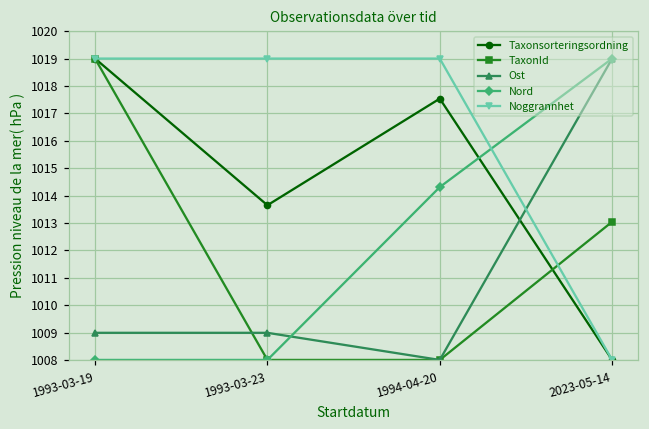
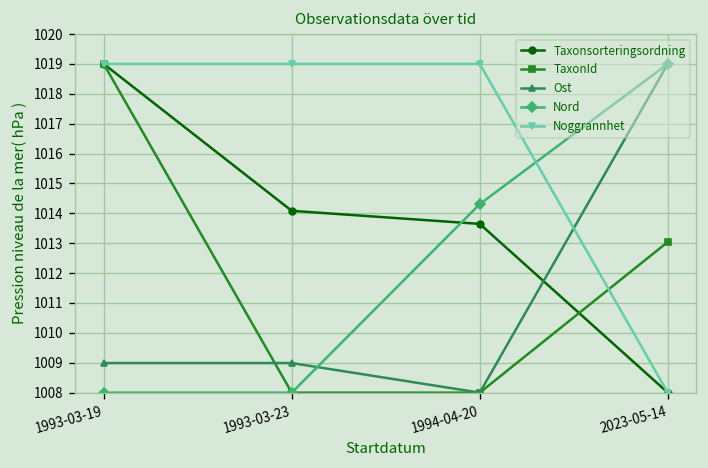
  {
    "Taxonsorteringsordning": {
-     "1993-03-23": 1013.6,
-     "1994-04-20": 1017.5
+     "1993-03-23": 1014.1,
+     "1994-04-20": 1013.6
    },
    "Noggrannhet": {
      "1993-03-23": 1019.0,
      "1994-04-20": 1019.0
    }
  }
